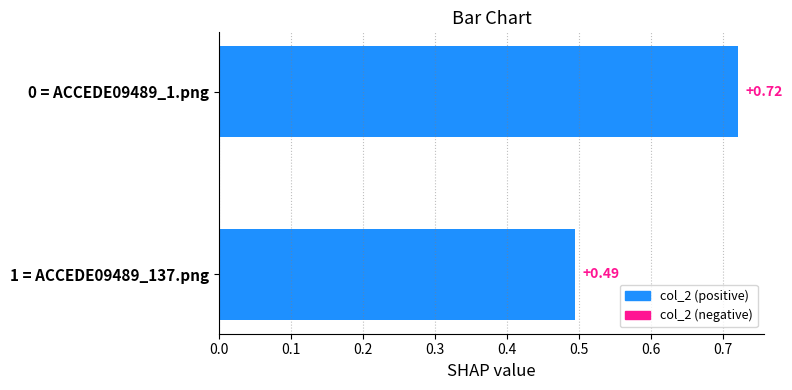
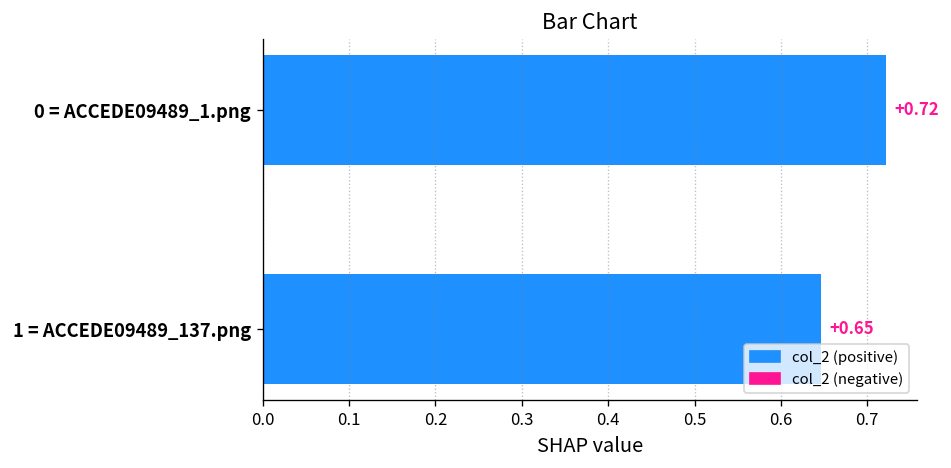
  {
    "0 = ACCEDE09489_1.png": "+0.72",
-   "1 = ACCEDE09489_137.png": "+0.49"
+   "1 = ACCEDE09489_137.png": "+0.65"
  }
